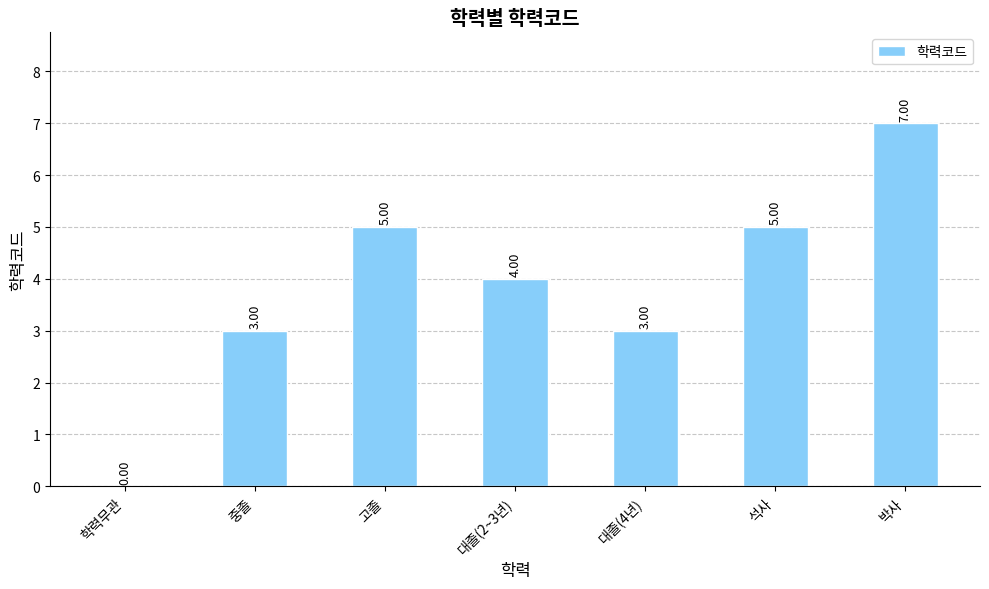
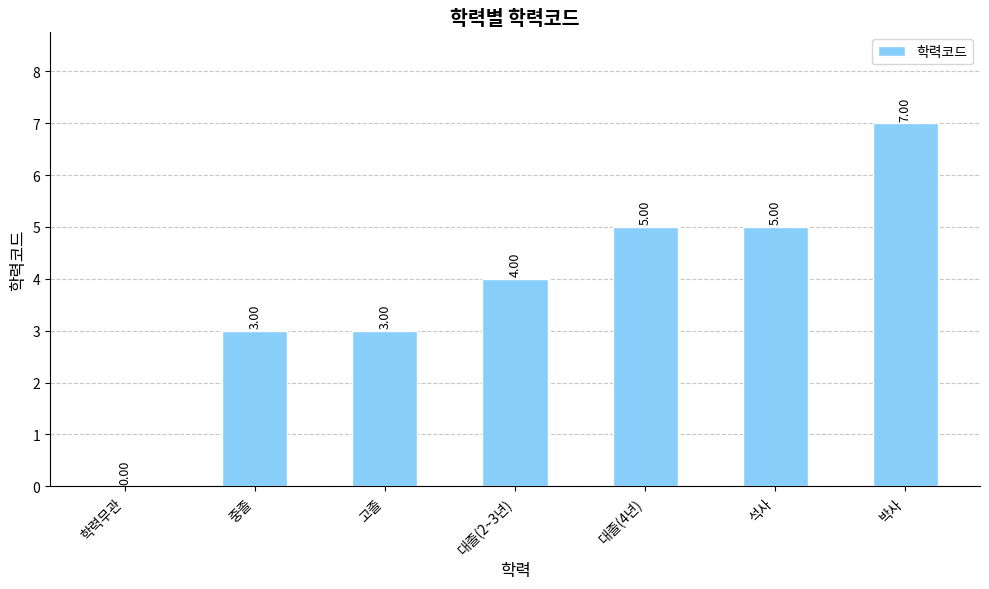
  {
    "학력무관": 0.00,
    "중졸": 3.00,
-   "고졸": 5.00,
+   "고졸": 3.00,
    "대졸(2~3년)": 4.00,
-   "대졸(4년)": 3.00,
+   "대졸(4년)": 5.00,
    "석사": 5.00,
    "박사": 7.00
  }
